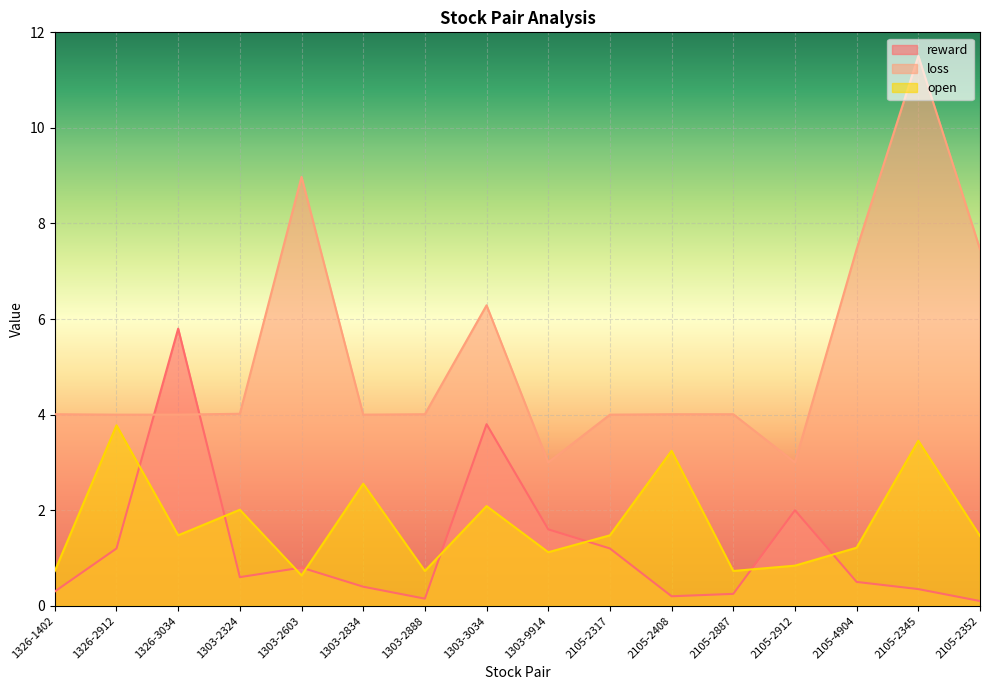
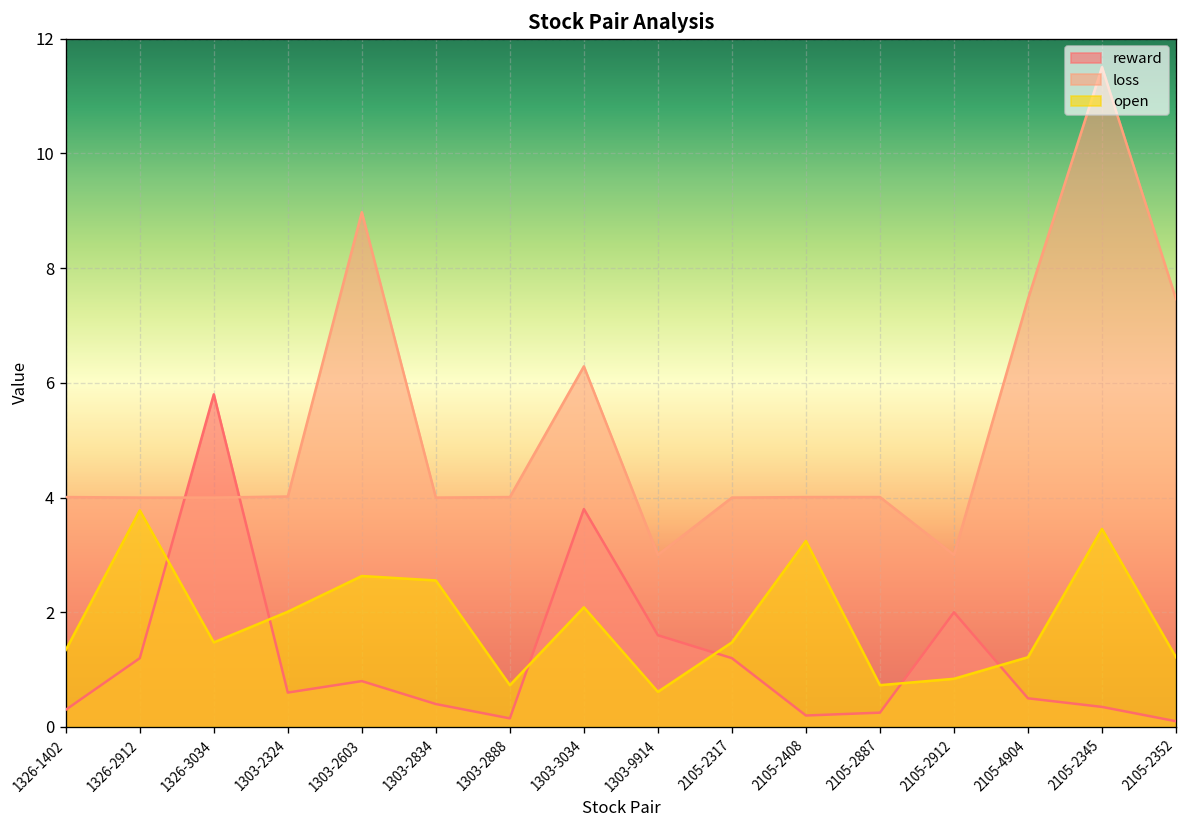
  {
    "open": {
-     "1326-1402": 0.7,
+     "1326-1402": 1.3,
      "1326-2912": 3.8,
      "1326-3034": 1.5,
      "1303-2324": 2.0,
-     "1303-2603": 0.6,
+     "1303-2603": 2.6,
      "1303-2834": 2.6,
      "1303-2888": 0.7,
      "1303-3034": 2.1,
-     "1303-9914": 1.1,
+     "1303-9914": 0.6,
      "2105-2317": 1.5,
      "2105-2408": 3.2,
      "2105-2887": 0.7,
      "2105-2912": 0.8,
      "2105-4904": 1.2,
      "2105-2345": 3.5,
-     "2105-2352": 1.5
+     "2105-2352": 1.2
    }
  }
